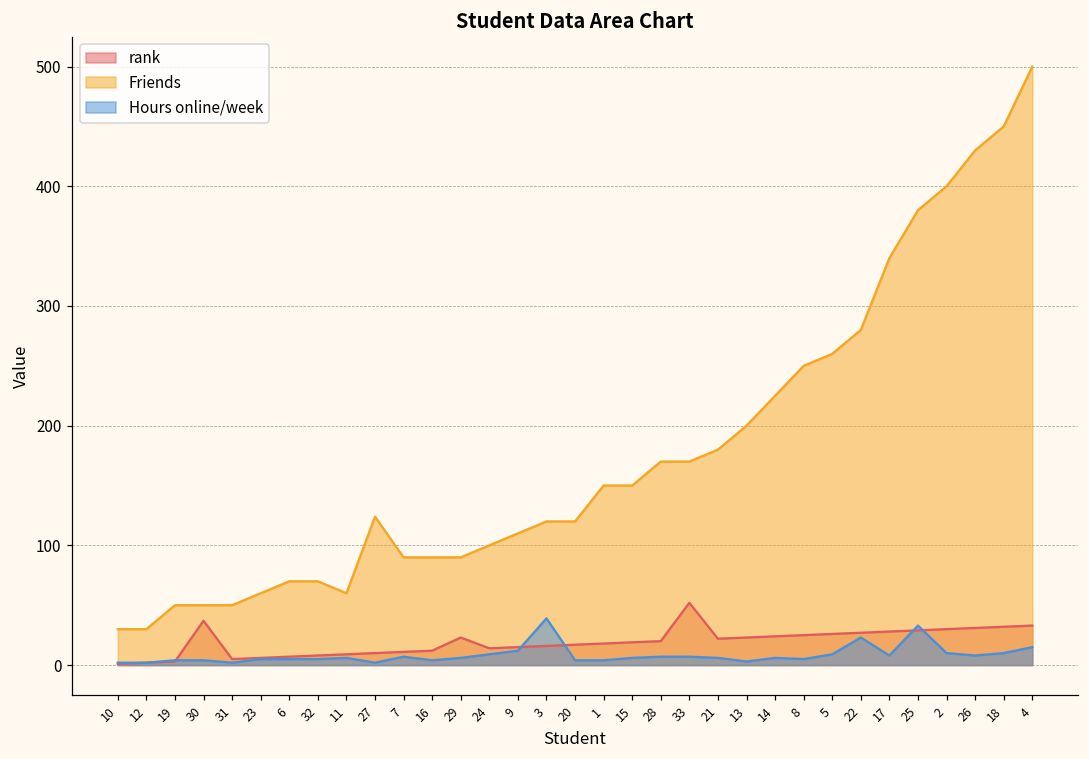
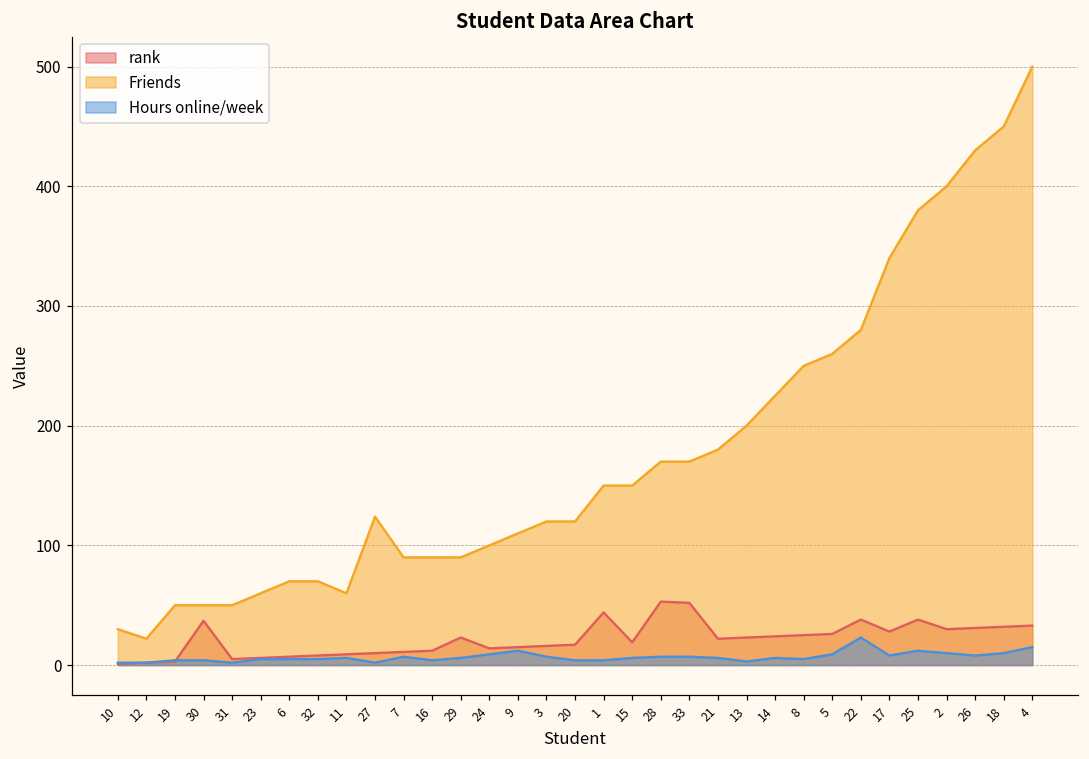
  {
    "rank": {
      "30": 37,
      "31": 5,
      "32": 8,
      "11": 9,
      "27": 10,
      "7": 11,
      "16": 12,
      "29": 23,
      "24": 14,
      "9": 15,
      "3": 16,
      "20": 17,
-     "1": 18,
+     "1": 44,
      "15": 19,
-     "28": 20,
+     "28": 53,
      "33": 52,
      "21": 22,
      "13": 23,
      "14": 24,
      "8": 25,
      "5": 26,
-     "22": 27,
+     "22": 38,
      "17": 28,
-     "25": 29,
+     "25": 38,
      "2": 30,
      "26": 31,
      "18": 32,
      "4": 33
    },
    "Friends": {
      "10": 30,
-     "12": 30,
+     "12": 22,
      "19": 50,
      "30": 50,
      "31": 50,
      "23": 60,
      "6": 70,
      "32": 70,
      "11": 60,
      "27": 124,
      "7": 90,
      "16": 90,
      "29": 90,
      "24": 100,
      "9": 110,
      "3": 120,
      "20": 120,
      "1": 150,
      "15": 150,
      "28": 170,
      "33": 170,
      "21": 180,
      "13": 200,
      "14": 225,
      "8": 250,
      "5": 260,
      "22": 280,
      "17": 340,
      "25": 380,
      "2": 400,
      "26": 430,
      "18": 450,
      "4": 500
    },
    "Hours online/week": {
      "30": 4,
      "31": 2,
      "32": 5,
      "11": 6,
      "27": 2,
      "7": 7,
      "16": 4,
      "29": 6,
      "24": 9,
      "9": 12,
-     "3": 39,
+     "3": 7,
      "20": 4,
      "1": 4,
      "15": 6,
      "28": 7,
      "33": 7,
      "21": 6,
      "13": 3,
      "14": 6,
      "8": 5,
      "5": 9,
      "22": 23,
      "17": 8,
-     "25": 33,
+     "25": 12,
      "2": 10,
      "26": 8,
      "18": 10,
      "4": 15
    }
  }
